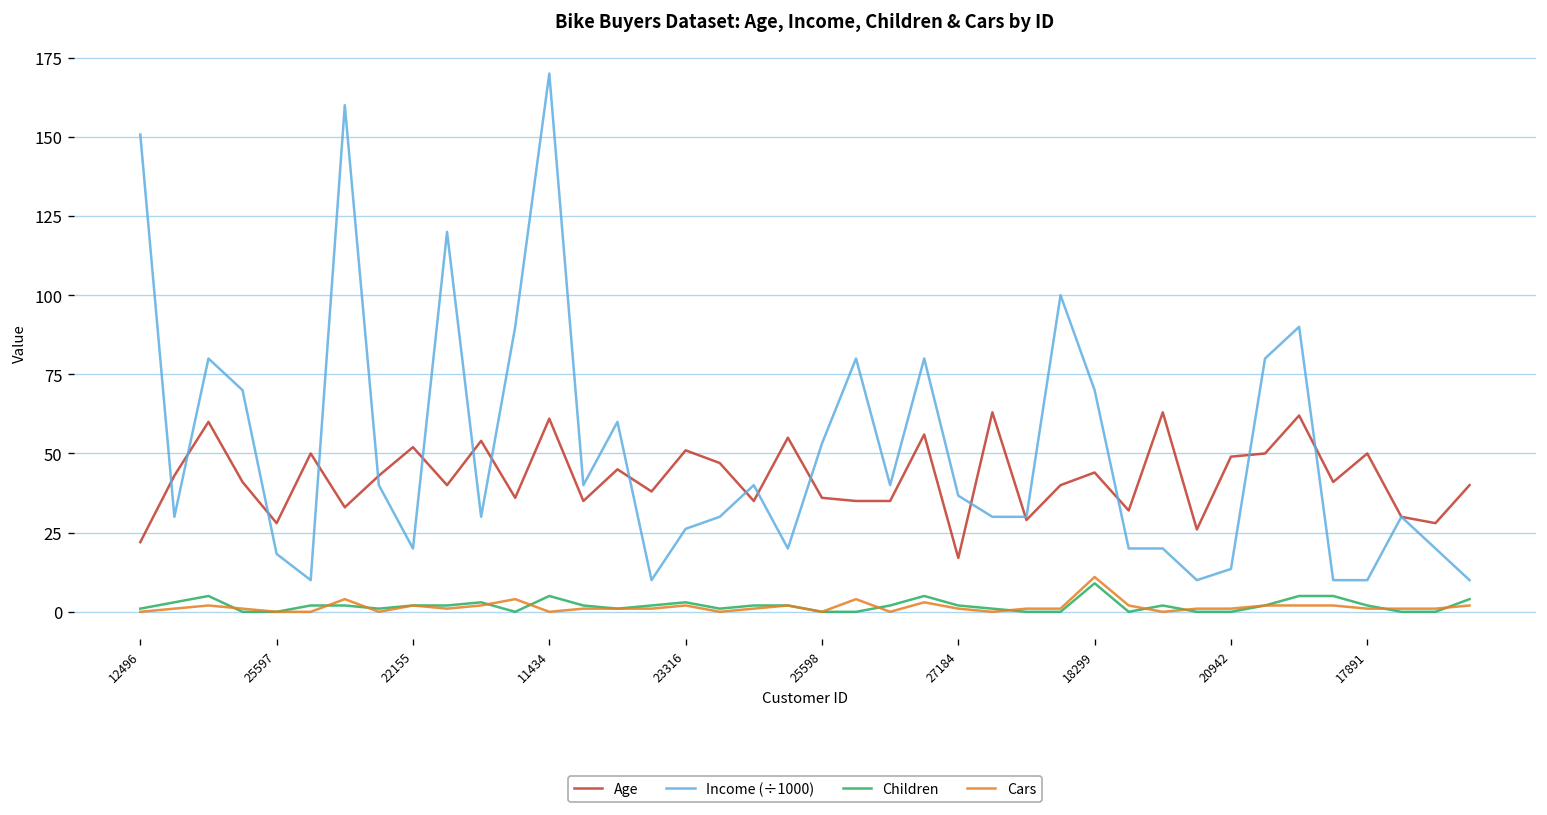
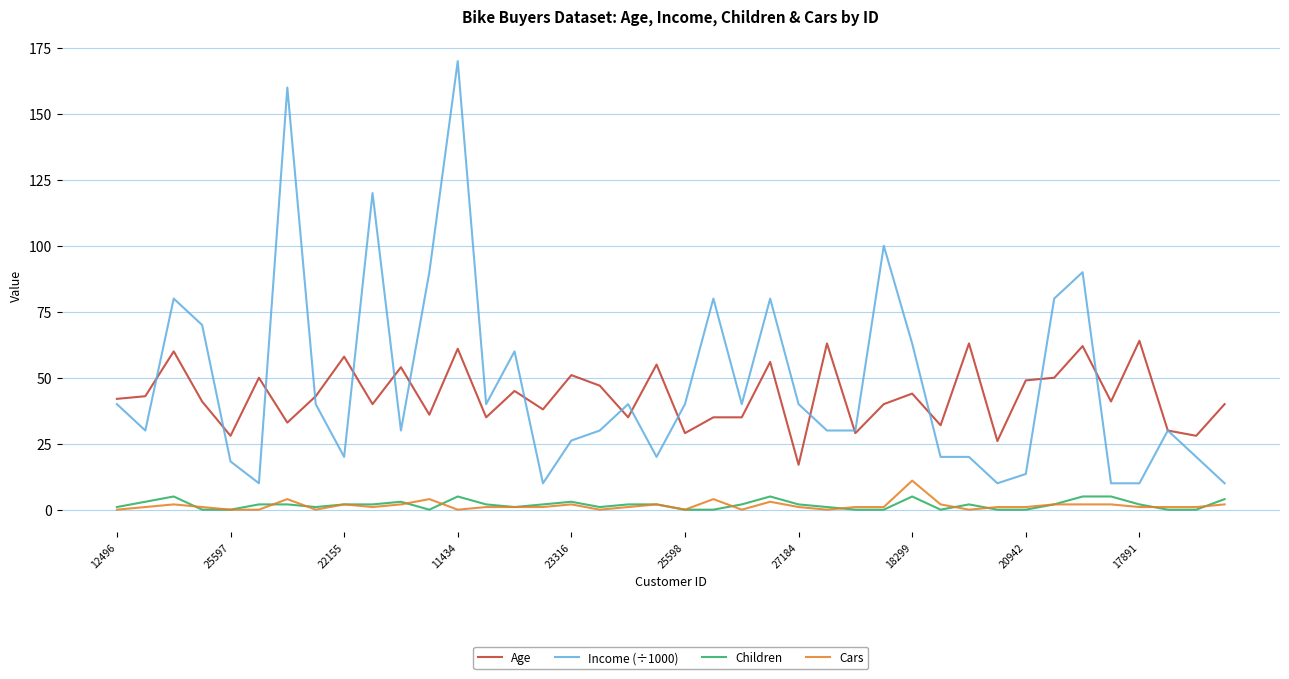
  {
    "Age": {
-     "12496": 22,
+     "12496": 42,
      "25597": 28,
-     "22155": 52,
+     "22155": 58,
      "11434": 61,
      "23316": 51,
-     "25598": 36,
+     "25598": 29,
      "27184": 17,
      "18299": 44,
      "20942": 49,
-     "17891": 50
+     "17891": 64
    },
    "Income (÷1000)": {
-     "12496": 151,
+     "12496": 40,
      "25597": 18,
      "22155": 20,
      "11434": 170,
      "23316": 26,
-     "25598": 53,
-     "27184": 37,
-     "18299": 70,
+     "25598": 40,
+     "27184": 40,
+     "18299": 63,
      "20942": 14,
      "17891": 10
    },
    "Children": {
      "12496": 1,
      "11434": 5,
      "23316": 3,
      "27184": 2,
-     "18299": 9,
+     "18299": 5,
      "20942": 0,
      "17891": 2
    },
    "Cars": {
      "12496": 0,
      "11434": 0,
      "23316": 2,
      "27184": 1,
      "18299": 11,
      "20942": 1,
      "17891": 1
    }
  }
